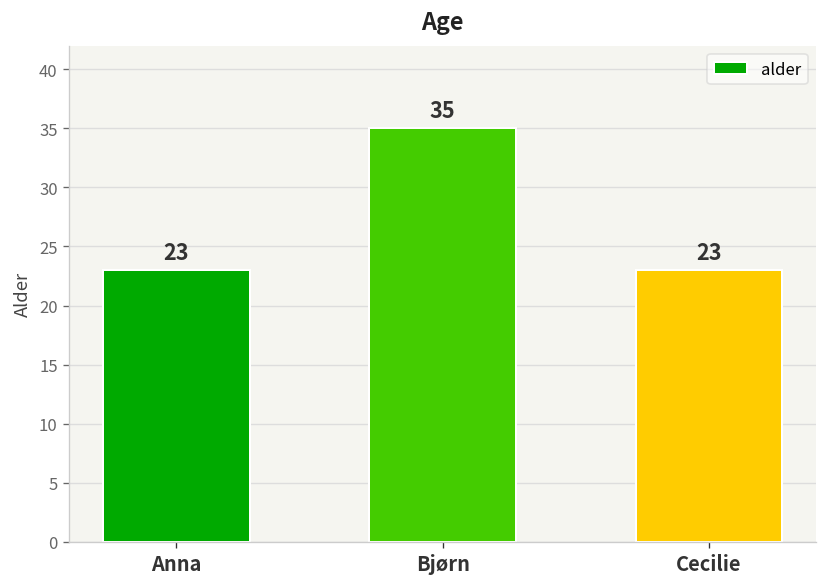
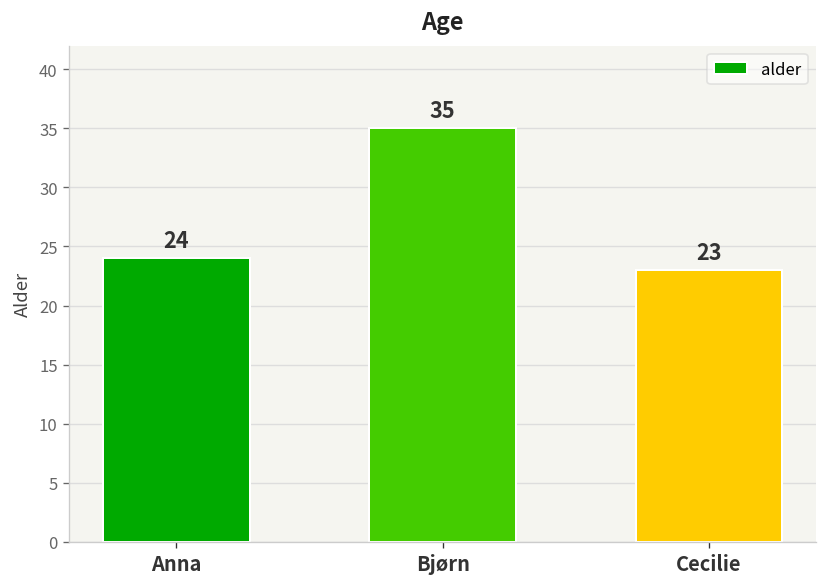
  {
-   "Anna": 23,
+   "Anna": 24,
    "Bjørn": 35,
    "Cecilie": 23
  }
